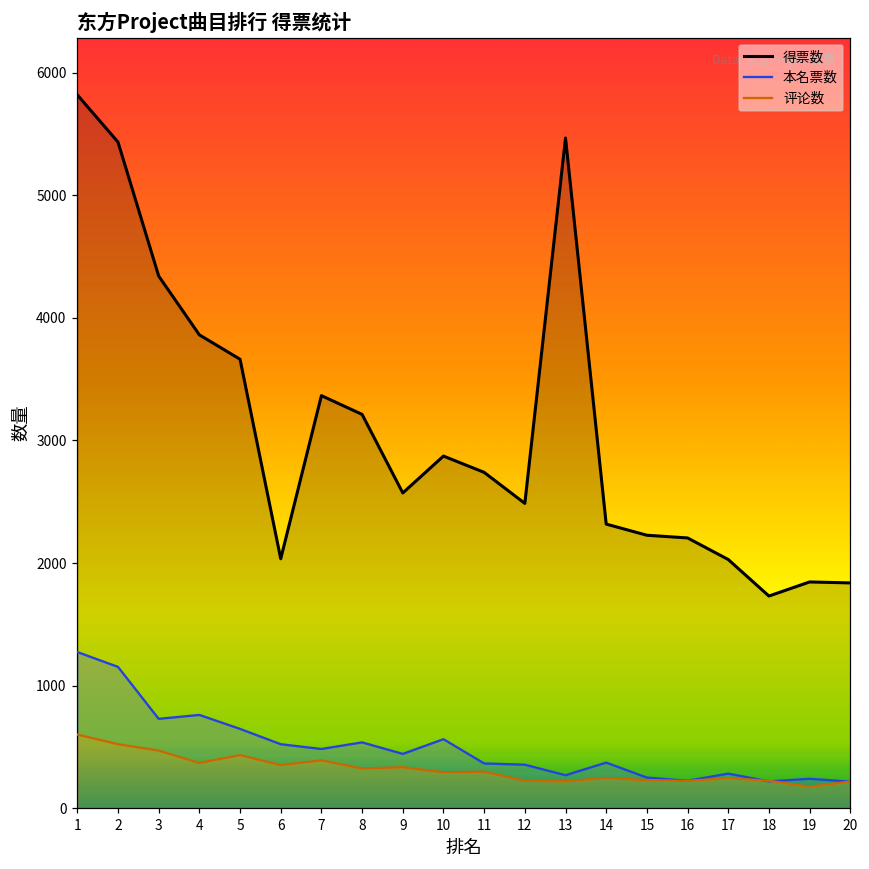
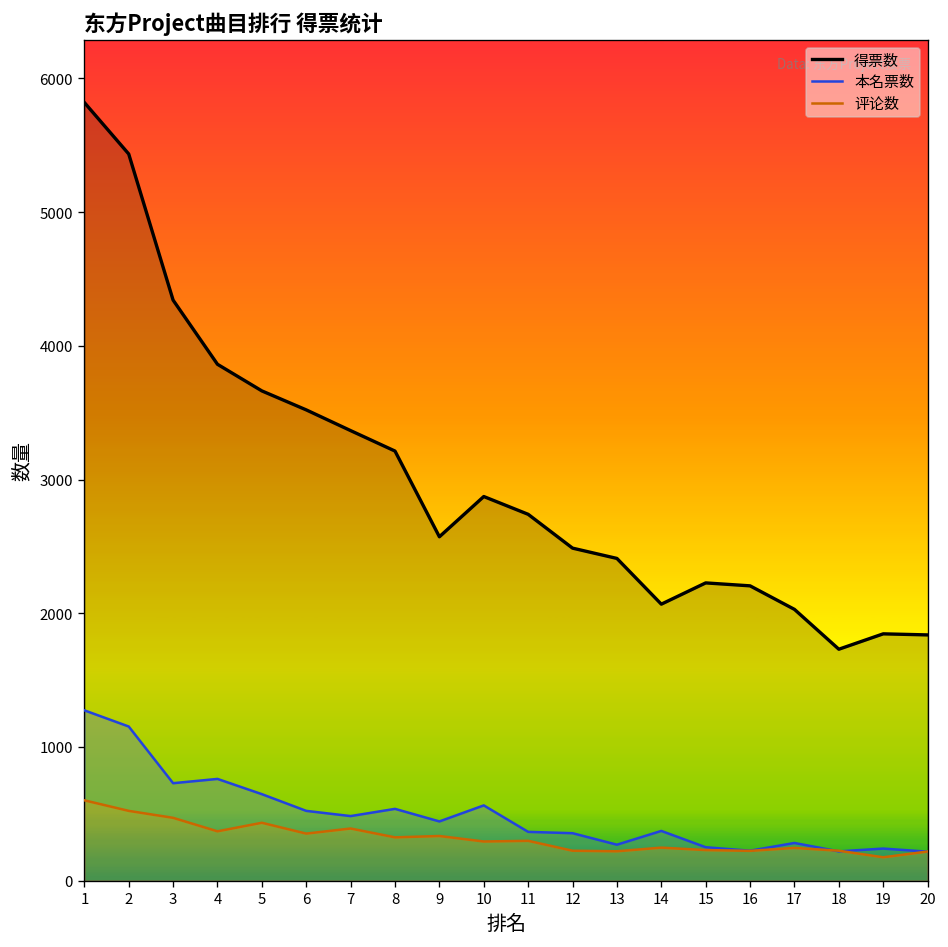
  {
    "得票数": {
      "1": 5820,
      "2": 5440,
      "3": 4340,
      "4": 3860,
      "5": 3660,
-     "6": 2040,
+     "6": 3520,
      "7": 3370,
      "8": 3210,
      "9": 2570,
      "10": 2870,
      "11": 2740,
      "12": 2490,
-     "13": 5470,
-     "14": 2320,
+     "13": 2410,
+     "14": 2070,
      "15": 2230,
      "16": 2210,
      "17": 2030,
      "18": 1730,
      "19": 1850,
      "20": 1840
    }
  }
